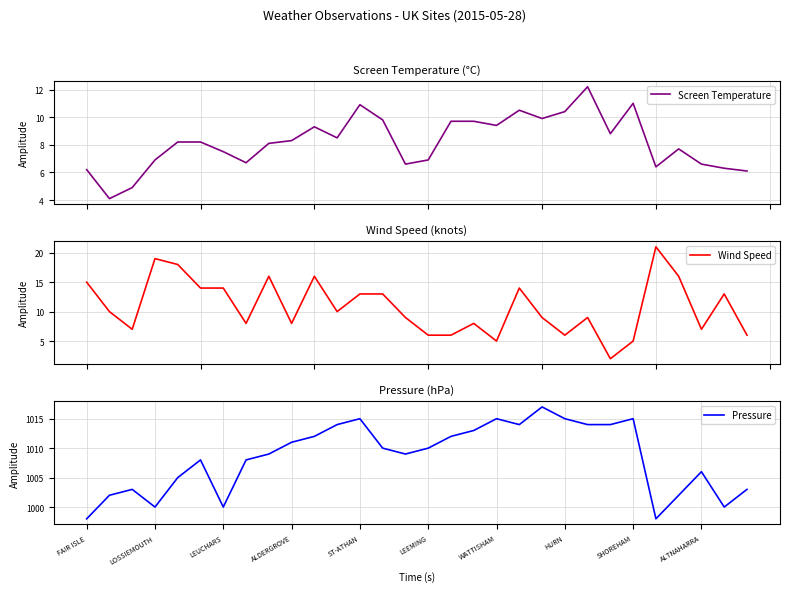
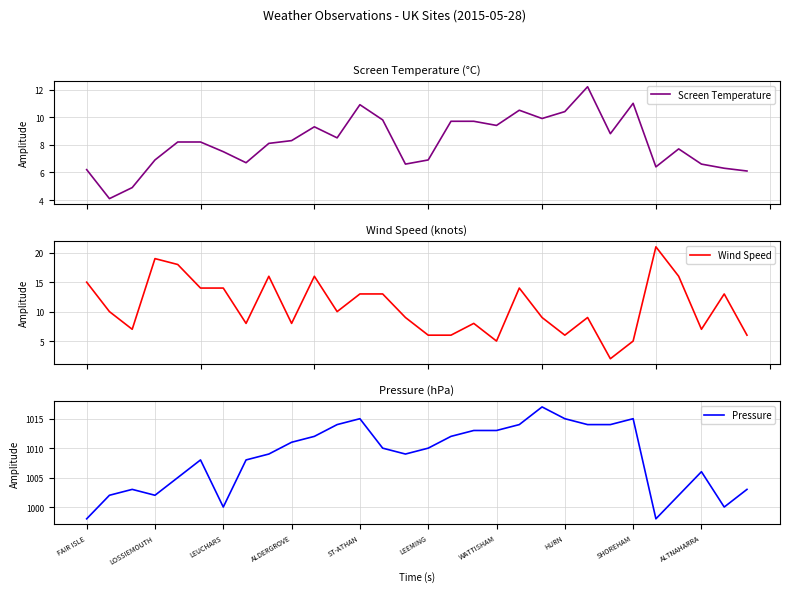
  {
    "Pressure (hPa)": {
      "FAIR ISLE": 998,
-     "LOSSIEMOUTH": 1000,
+     "LOSSIEMOUTH": 1002,
      "LEUCHARS": 1000,
      "ALDERGROVE": 1011,
      "ST-ATHAN": 1015,
      "LEEMING": 1010,
-     "WATTISHAM": 1015,
+     "WATTISHAM": 1013,
      "HURN": 1015,
      "SHOREHAM": 1015,
      "ALTNAHARRA": 1006
    }
  }
